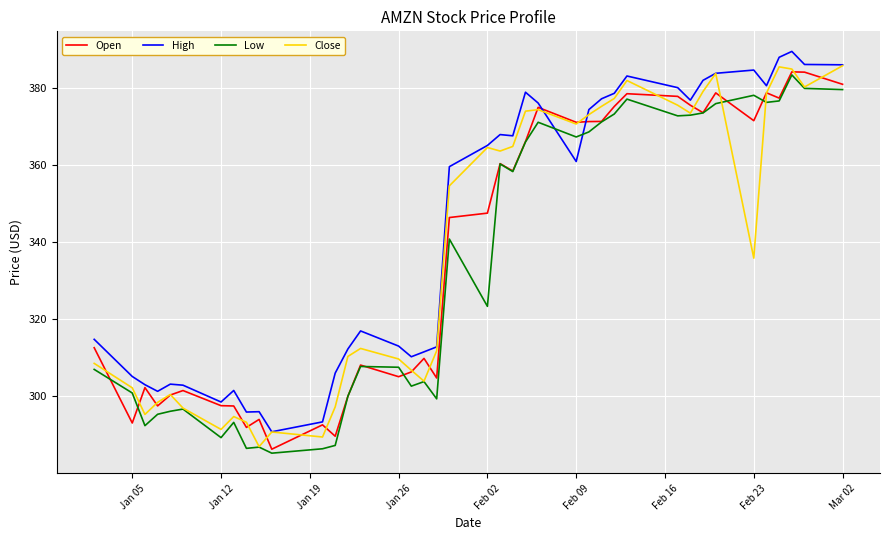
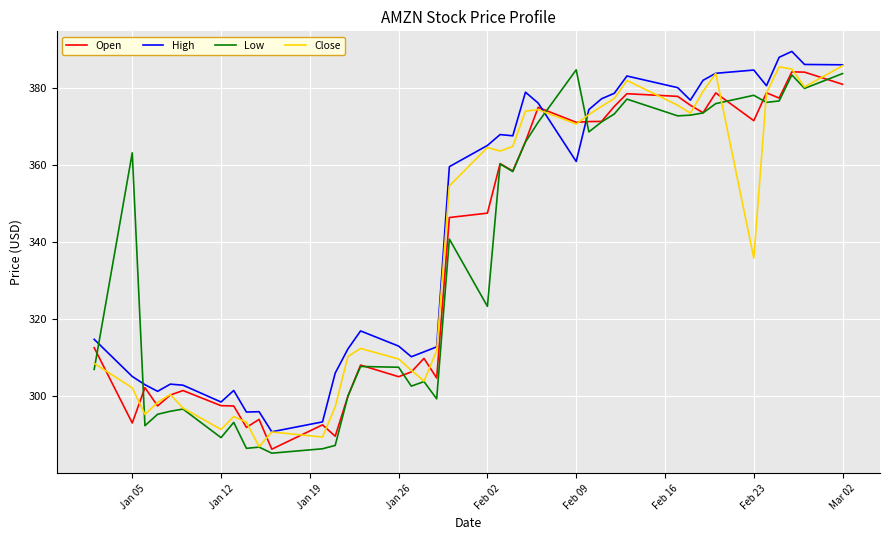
  {
    "Open": {
      "Jan 05": 293,
      "Jan 12": 298,
      "Jan 26": 305,
      "Feb 02": 347,
      "Feb 23": 371,
      "Mar 02": 381
    },
    "High": {
      "Jan 05": 305,
      "Jan 12": 299,
      "Jan 26": 313,
      "Feb 09": 361,
      "Feb 23": 385
    },
    "Low": {
-     "Jan 05": 301,
+     "Jan 05": 363,
      "Jan 12": 289,
      "Jan 26": 308,
      "Feb 02": 323,
-     "Feb 09": 367,
+     "Feb 09": 385,
      "Feb 23": 378,
-     "Mar 02": 379
+     "Mar 02": 384
    },
    "Close": {
      "Jan 05": 302,
      "Jan 12": 291,
      "Jan 26": 310,
      "Feb 23": 336
    }
  }
